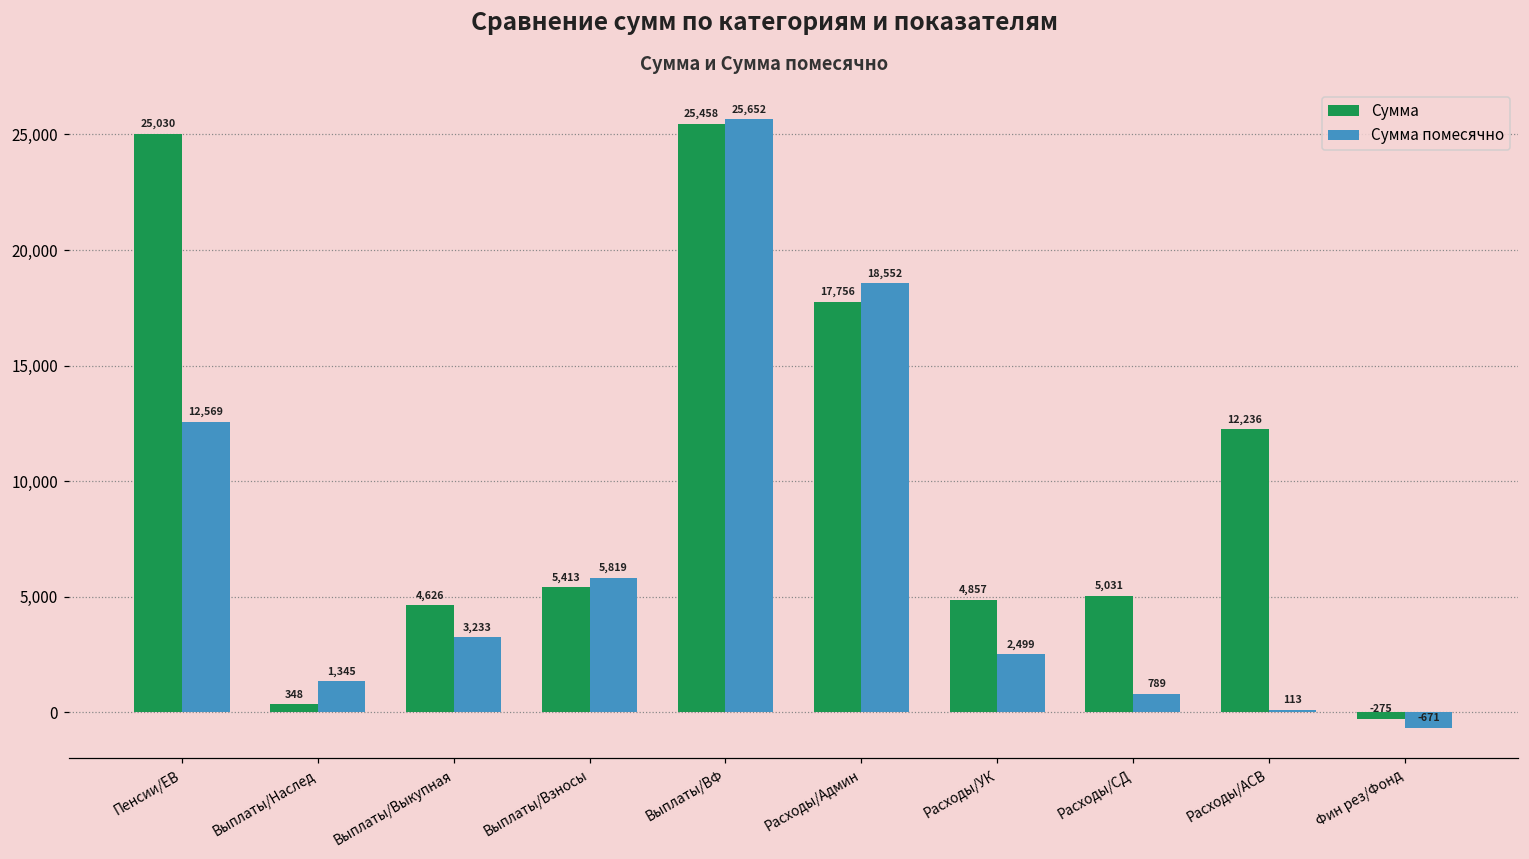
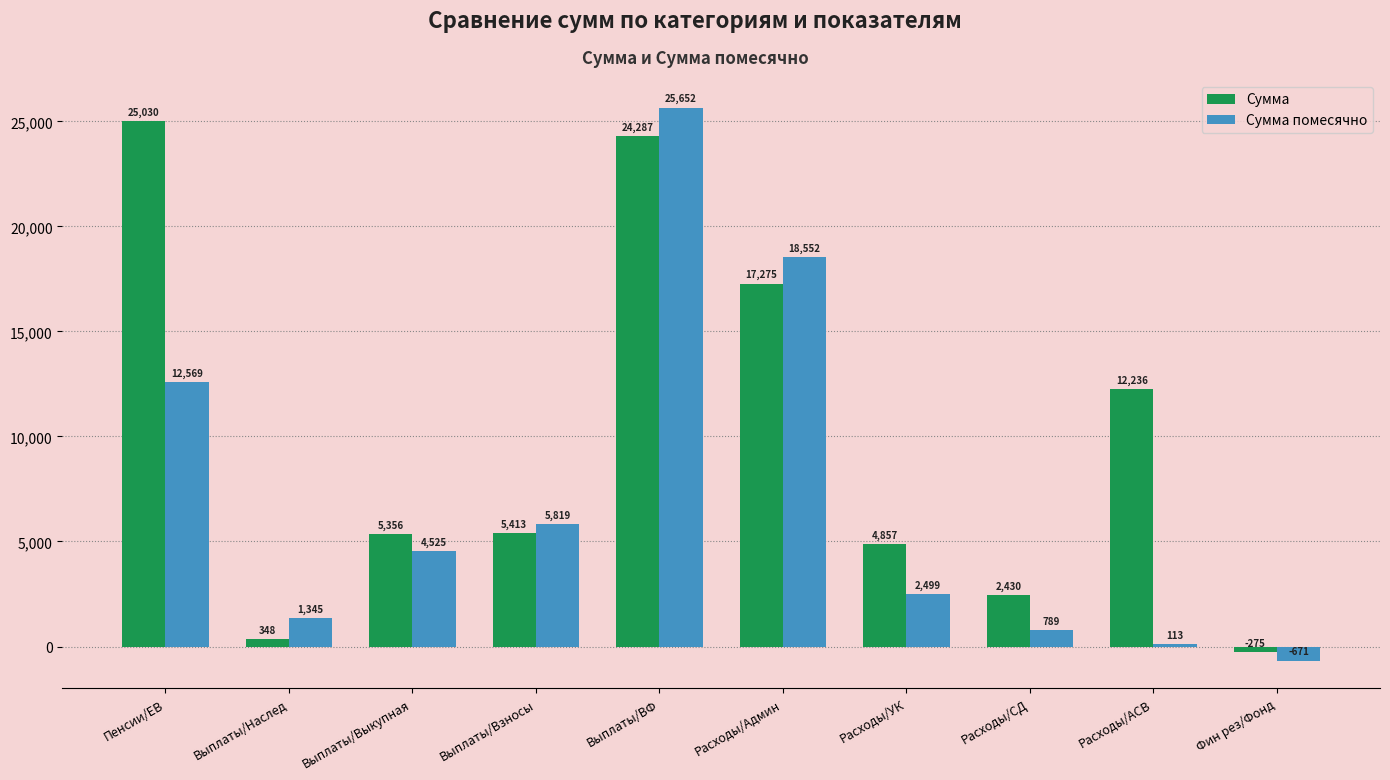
  {
    "Сумма": {
      "Пенсии/ЕВ": "25,030",
      "Выплаты/Наслед": "348",
-     "Выплаты/Выкупная": "4,626",
+     "Выплаты/Выкупная": "5,356",
      "Выплаты/Взносы": "5,413",
-     "Выплаты/ВФ": "25,458",
-     "Расходы/Админ": "17,756",
+     "Выплаты/ВФ": "24,287",
+     "Расходы/Админ": "17,275",
      "Расходы/УК": "4,857",
-     "Расходы/СД": "5,031",
+     "Расходы/СД": "2,430",
      "Расходы/АСВ": "12,236",
      "Фин рез/Фонд": "-275"
    },
    "Сумма помесячно": {
      "Пенсии/ЕВ": "12,569",
      "Выплаты/Наслед": "1,345",
-     "Выплаты/Выкупная": "3,233",
+     "Выплаты/Выкупная": "4,525",
      "Выплаты/Взносы": "5,819",
      "Выплаты/ВФ": "25,652",
      "Расходы/Админ": "18,552",
      "Расходы/УК": "2,499",
      "Расходы/СД": "789",
      "Расходы/АСВ": "113",
      "Фин рез/Фонд": "-671"
    }
  }
